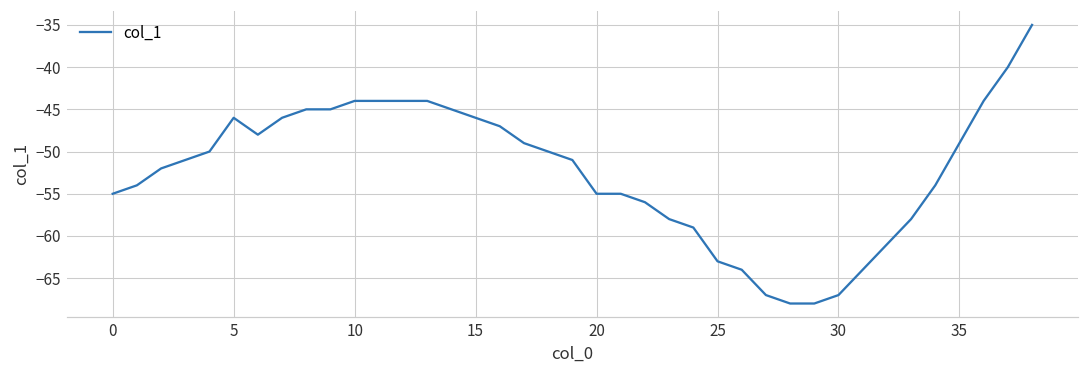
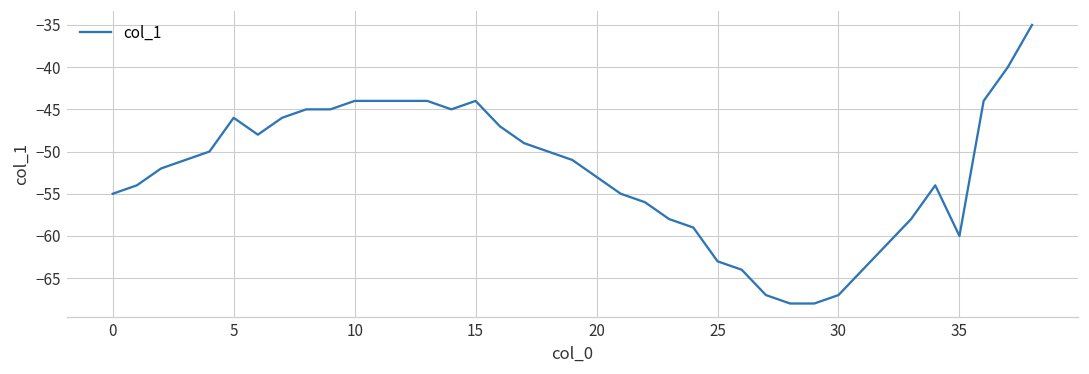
  {
    "0": -55,
    "5": -46,
    "10": -44,
-   "15": -46,
-   "20": -55,
+   "15": -44,
+   "20": -53,
    "25": -63,
    "30": -67,
-   "35": -49
+   "35": -60
  }
